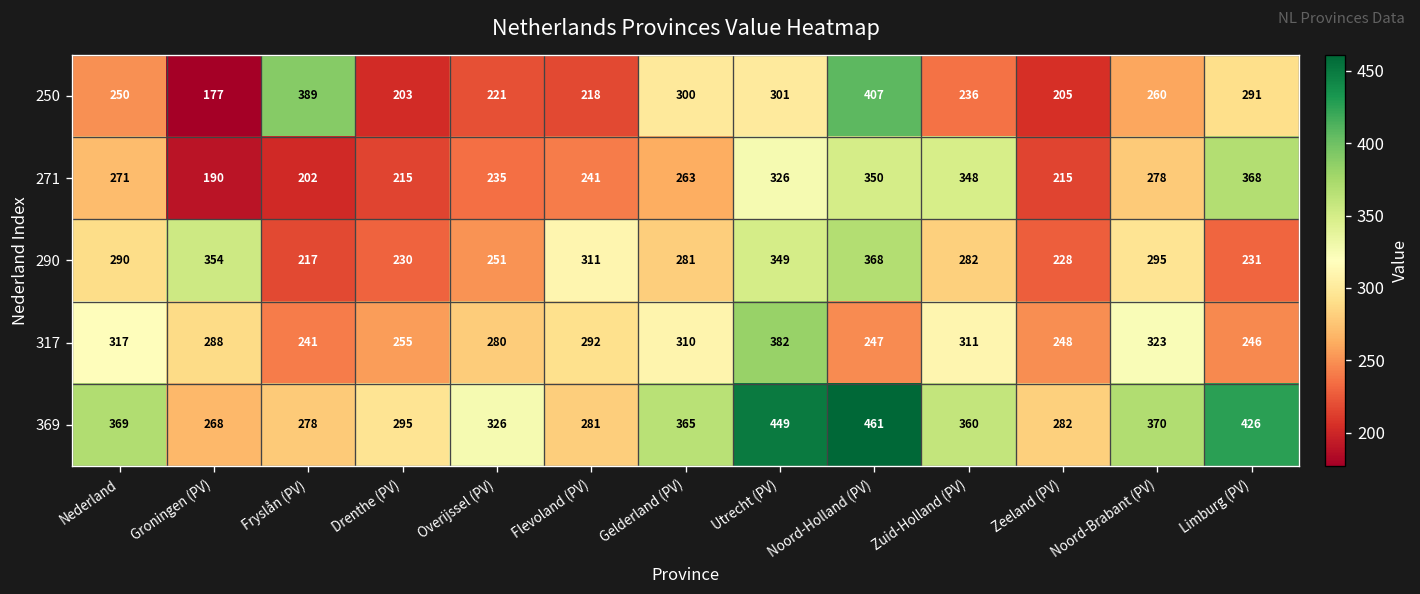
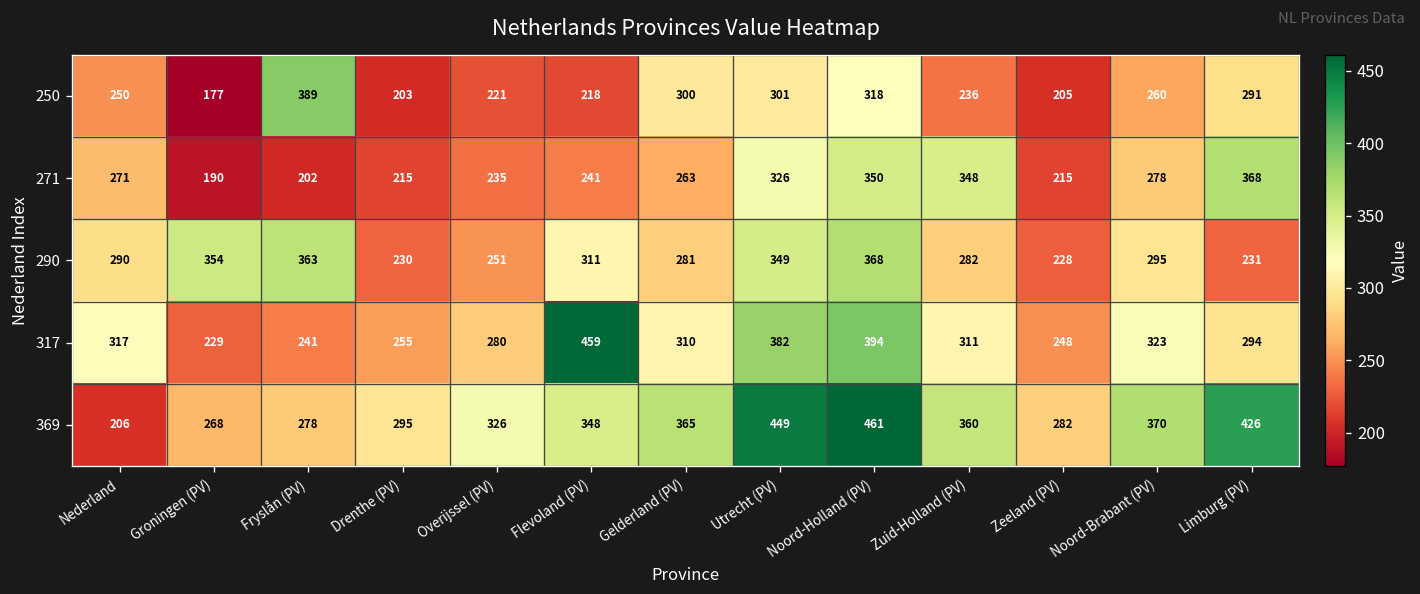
  {
    "250": {
      "Nederland": 250,
      "Groningen (PV)": 177,
      "Fryslån (PV)": 389,
      "Drenthe (PV)": 203,
      "Overijssel (PV)": 221,
      "Flevoland (PV)": 218,
      "Gelderland (PV)": 300,
      "Utrecht (PV)": 301,
-     "Noord-Holland (PV)": 407,
+     "Noord-Holland (PV)": 318,
      "Zuid-Holland (PV)": 236,
      "Zeeland (PV)": 205,
      "Noord-Brabant (PV)": 260,
      "Limburg (PV)": 291
    },
    "271": {
      "Nederland": 271,
      "Groningen (PV)": 190,
      "Fryslån (PV)": 202,
      "Drenthe (PV)": 215,
      "Overijssel (PV)": 235,
      "Flevoland (PV)": 241,
      "Gelderland (PV)": 263,
      "Utrecht (PV)": 326,
      "Noord-Holland (PV)": 350,
      "Zuid-Holland (PV)": 348,
      "Zeeland (PV)": 215,
      "Noord-Brabant (PV)": 278,
      "Limburg (PV)": 368
    },
    "290": {
      "Nederland": 290,
      "Groningen (PV)": 354,
-     "Fryslån (PV)": 217,
+     "Fryslån (PV)": 363,
      "Drenthe (PV)": 230,
      "Overijssel (PV)": 251,
      "Flevoland (PV)": 311,
      "Gelderland (PV)": 281,
      "Utrecht (PV)": 349,
      "Noord-Holland (PV)": 368,
      "Zuid-Holland (PV)": 282,
      "Zeeland (PV)": 228,
      "Noord-Brabant (PV)": 295,
      "Limburg (PV)": 231
    },
    "317": {
      "Nederland": 317,
-     "Groningen (PV)": 288,
+     "Groningen (PV)": 229,
      "Fryslån (PV)": 241,
      "Drenthe (PV)": 255,
      "Overijssel (PV)": 280,
-     "Flevoland (PV)": 292,
+     "Flevoland (PV)": 459,
      "Gelderland (PV)": 310,
      "Utrecht (PV)": 382,
-     "Noord-Holland (PV)": 247,
+     "Noord-Holland (PV)": 394,
      "Zuid-Holland (PV)": 311,
      "Zeeland (PV)": 248,
      "Noord-Brabant (PV)": 323,
-     "Limburg (PV)": 246
+     "Limburg (PV)": 294
    },
    "369": {
-     "Nederland": 369,
+     "Nederland": 206,
      "Groningen (PV)": 268,
      "Fryslån (PV)": 278,
      "Drenthe (PV)": 295,
      "Overijssel (PV)": 326,
-     "Flevoland (PV)": 281,
+     "Flevoland (PV)": 348,
      "Gelderland (PV)": 365,
      "Utrecht (PV)": 449,
      "Noord-Holland (PV)": 461,
      "Zuid-Holland (PV)": 360,
      "Zeeland (PV)": 282,
      "Noord-Brabant (PV)": 370,
      "Limburg (PV)": 426
    }
  }
